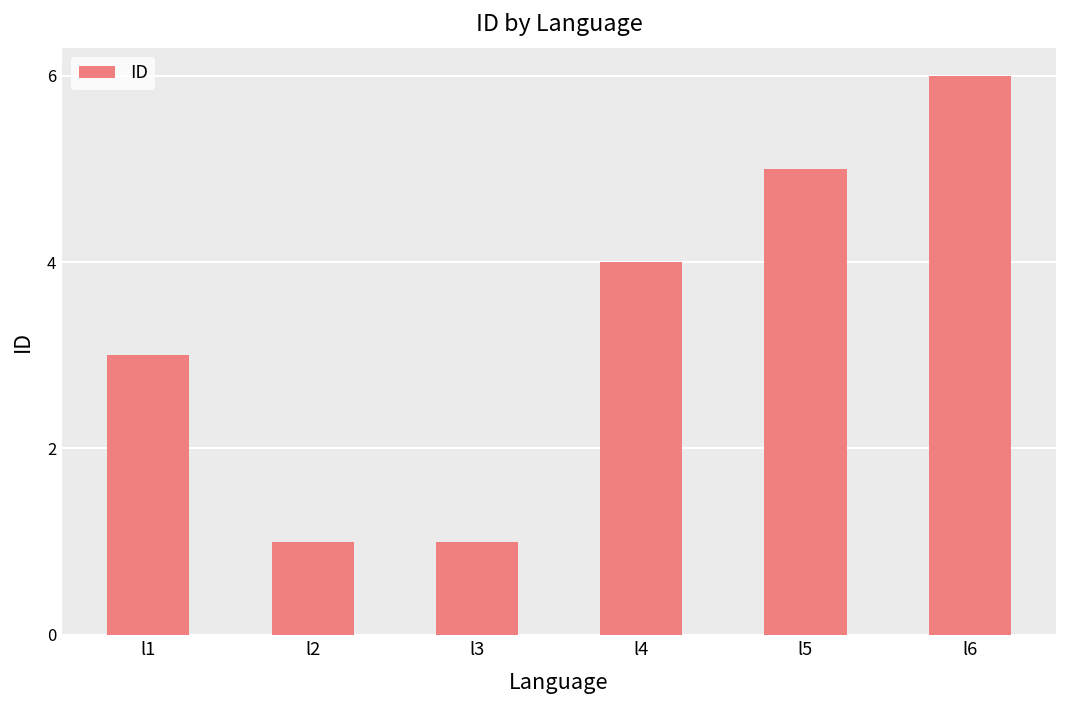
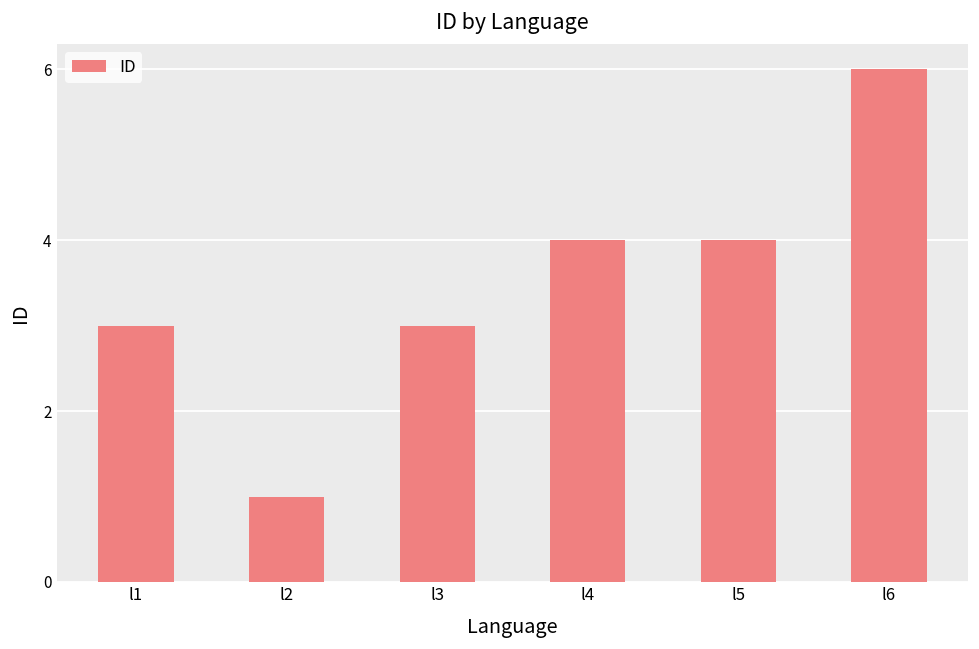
  {
    "l1": 3,
    "l2": 1,
-   "l3": 1,
+   "l3": 3,
    "l4": 4,
-   "l5": 5,
+   "l5": 4,
    "l6": 6
  }
